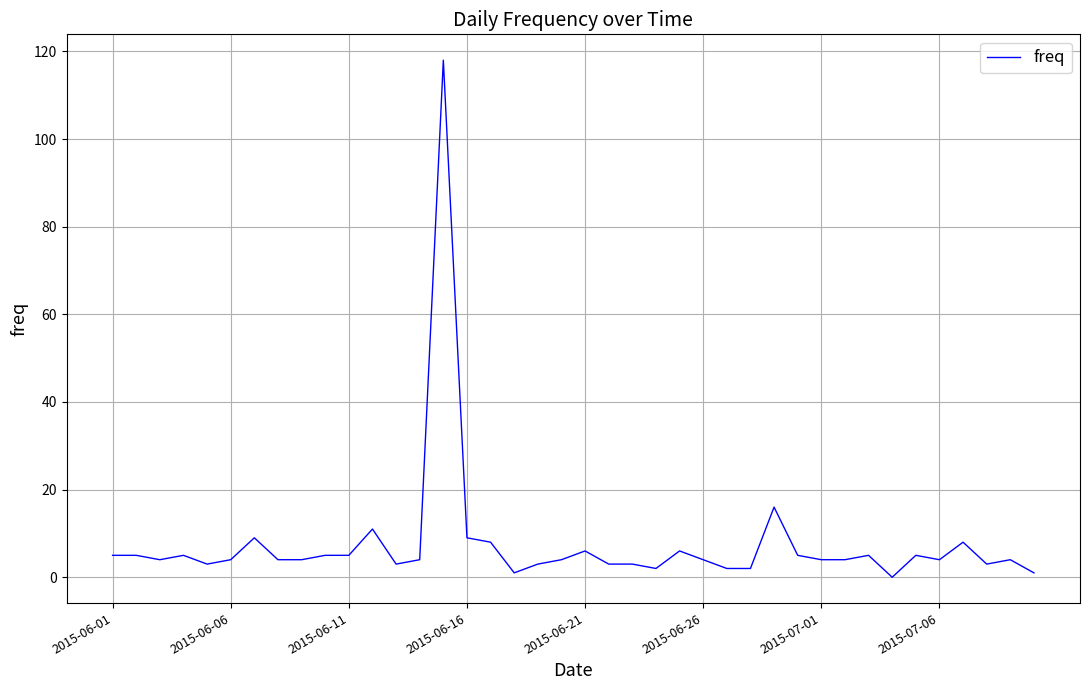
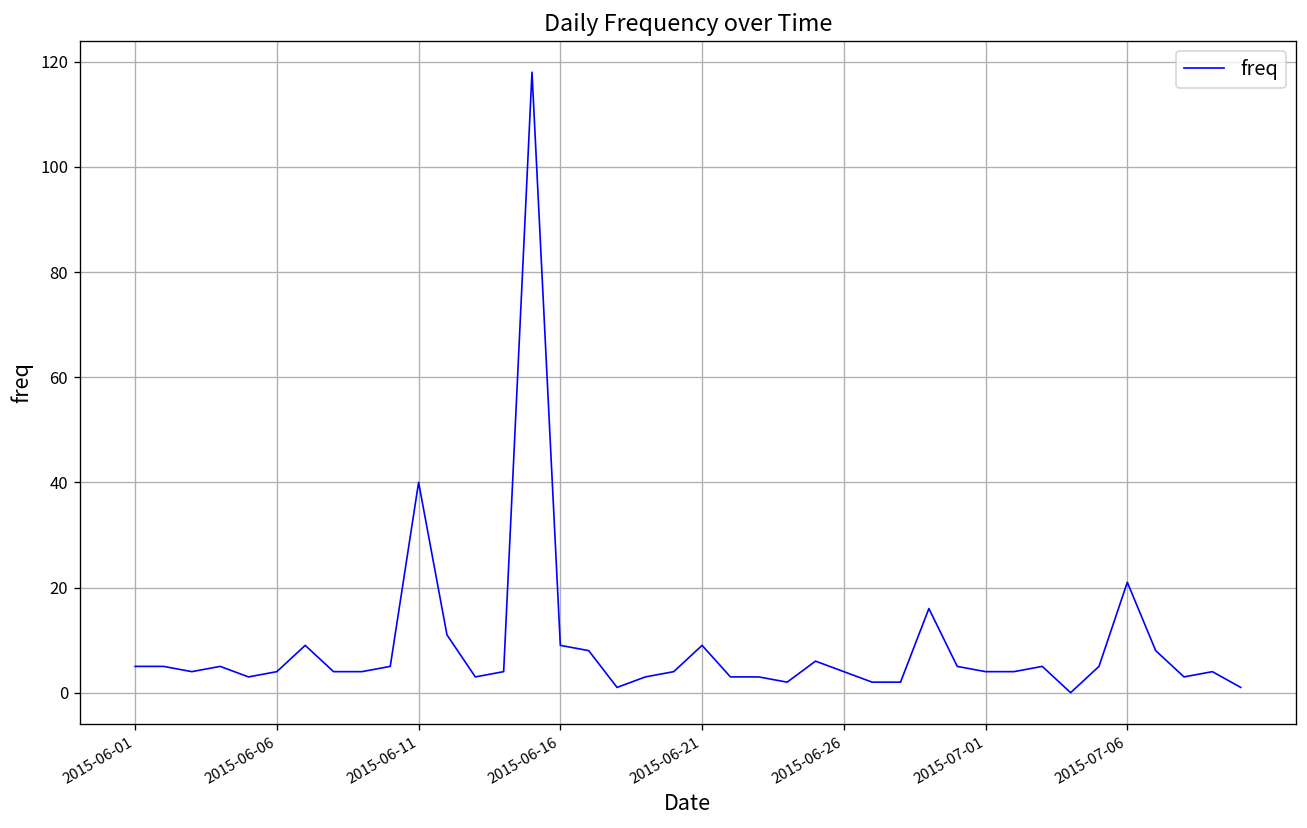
  {
    "2015-06-01": 5,
    "2015-06-06": 4,
-   "2015-06-11": 5,
+   "2015-06-11": 40,
    "2015-06-16": 9,
-   "2015-06-21": 6,
+   "2015-06-21": 9,
    "2015-06-26": 4,
    "2015-07-01": 4,
-   "2015-07-06": 4
+   "2015-07-06": 21
  }
